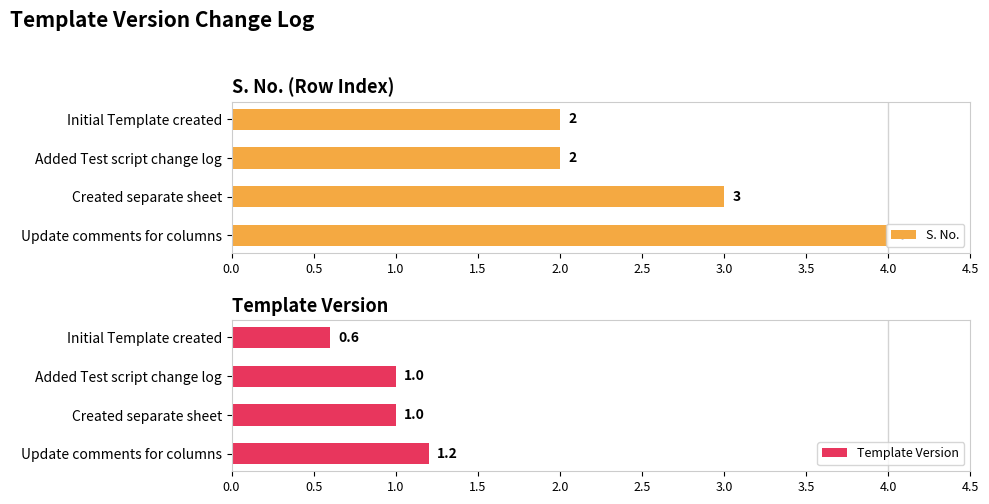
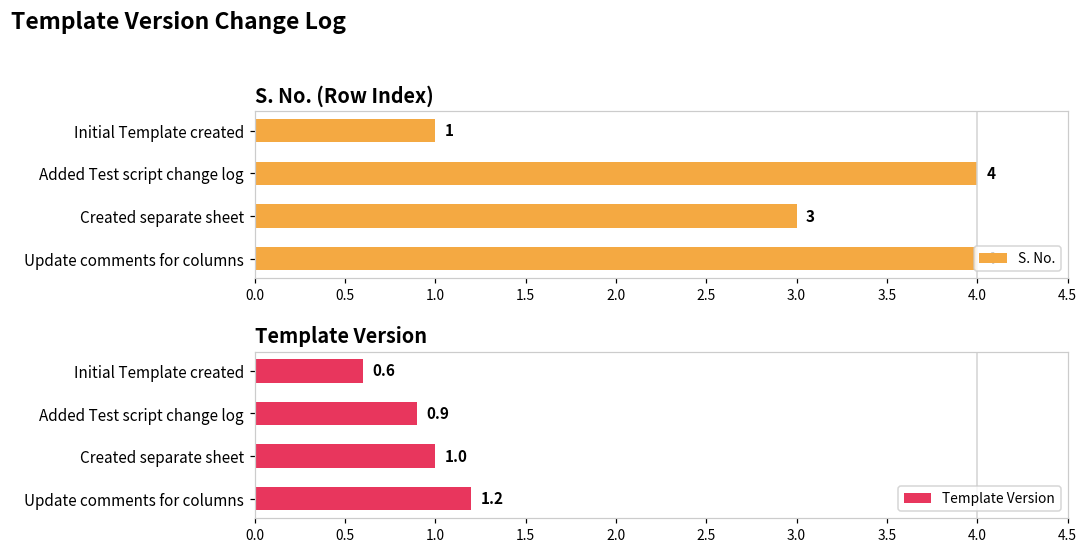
  {
    "S. No. (Row Index)": {
-     "Initial Template created": 2,
-     "Added Test script change log": 2,
+     "Initial Template created": 1,
+     "Added Test script change log": 4,
      "Created separate sheet": 3
    },
    "Template Version": {
      "Initial Template created": 0.6,
-     "Added Test script change log": 1.0,
+     "Added Test script change log": 0.9,
      "Created separate sheet": 1.0,
      "Update comments for columns": 1.2
    }
  }
